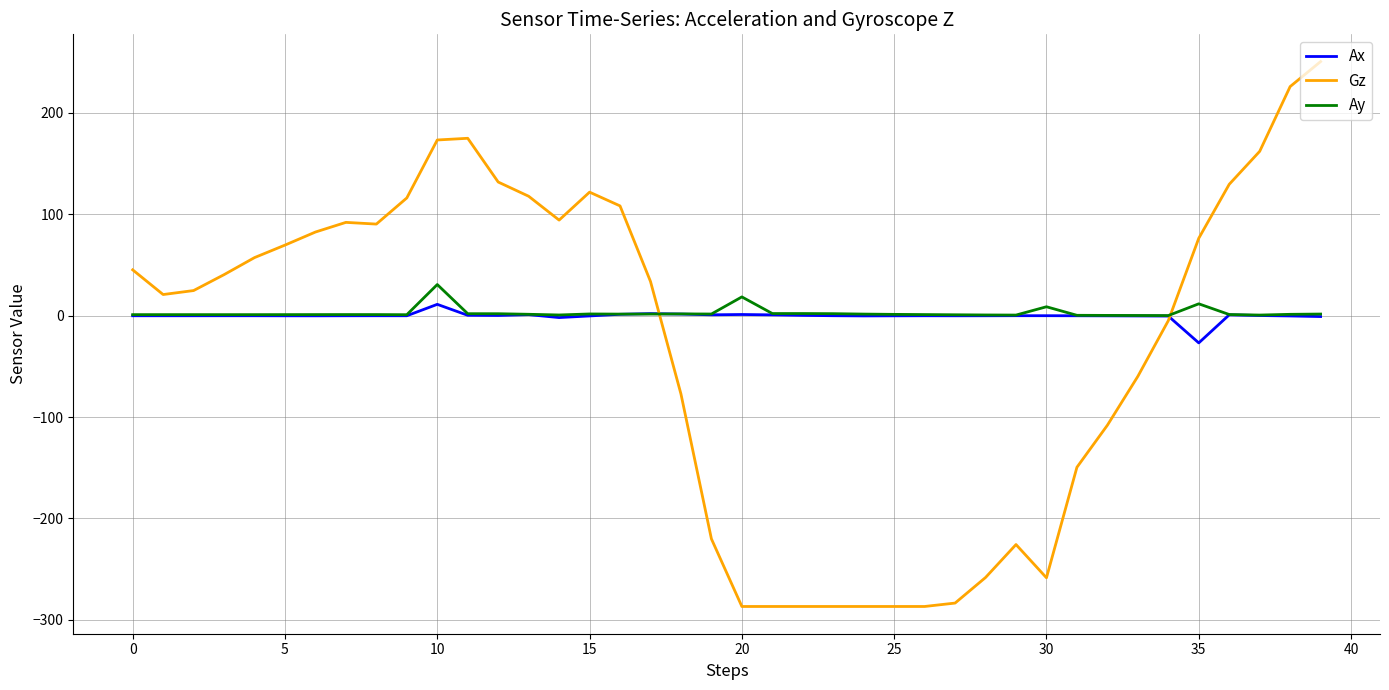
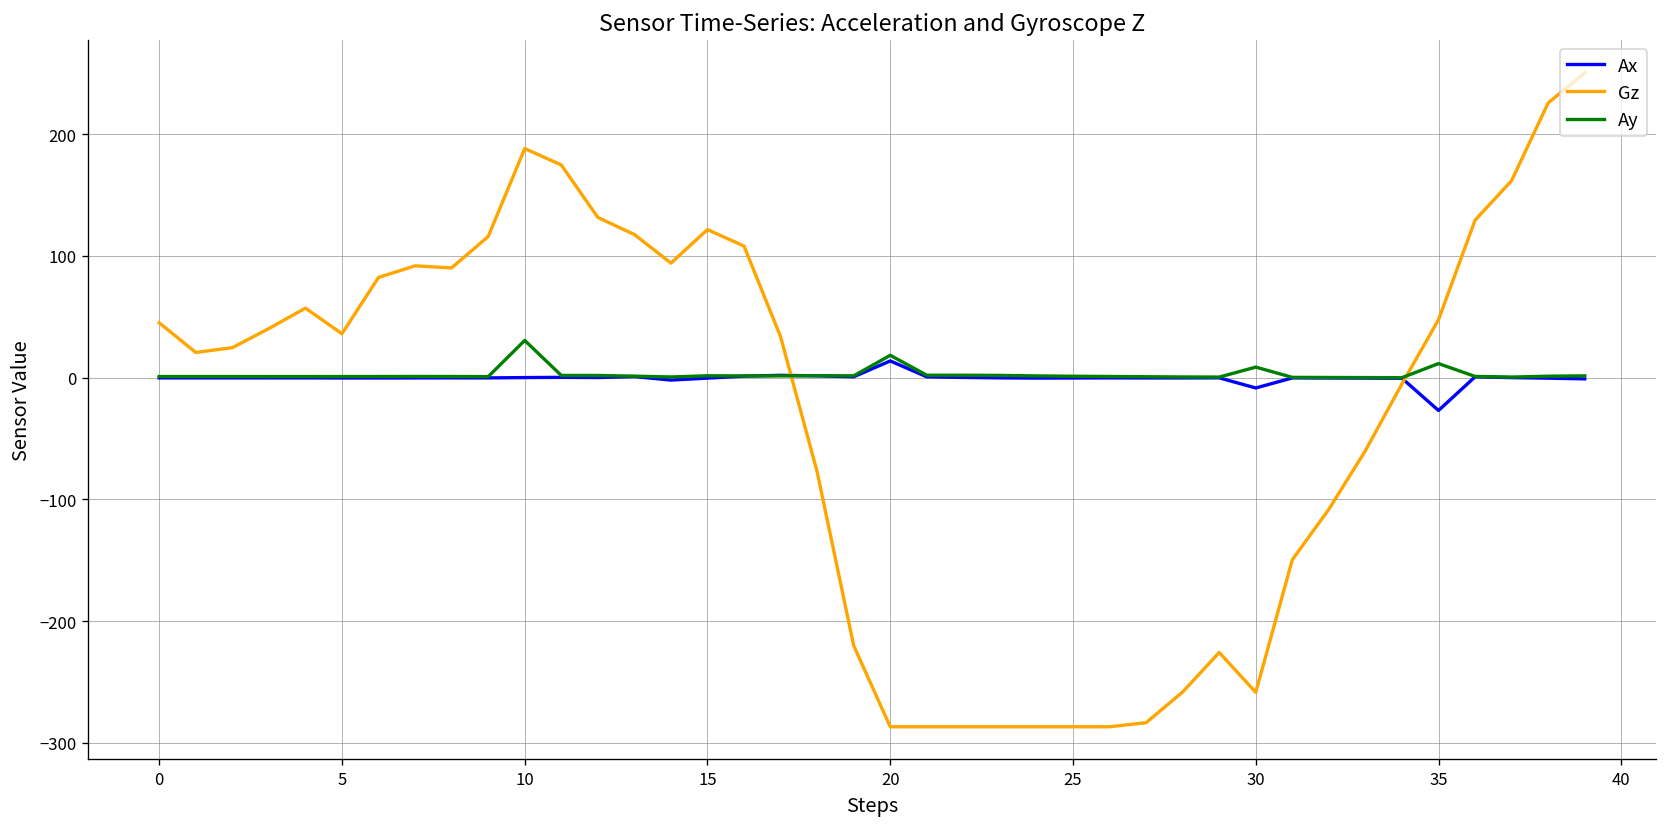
  {
    "Ax": {
-     "10": 11,
-     "20": 1,
-     "30": 0,
+     "10": 0,
+     "20": 14,
+     "30": -8,
      "35": -27
    },
    "Gz": {
      "0": 45,
-     "5": 69,
-     "10": 173,
+     "5": 36,
+     "10": 188,
      "15": 122,
      "20": -287,
      "25": -287,
      "30": -258,
-     "35": 76
+     "35": 48
    },
    "Ay": {
      "10": 31,
      "20": 18,
      "30": 9,
      "35": 12
    }
  }
